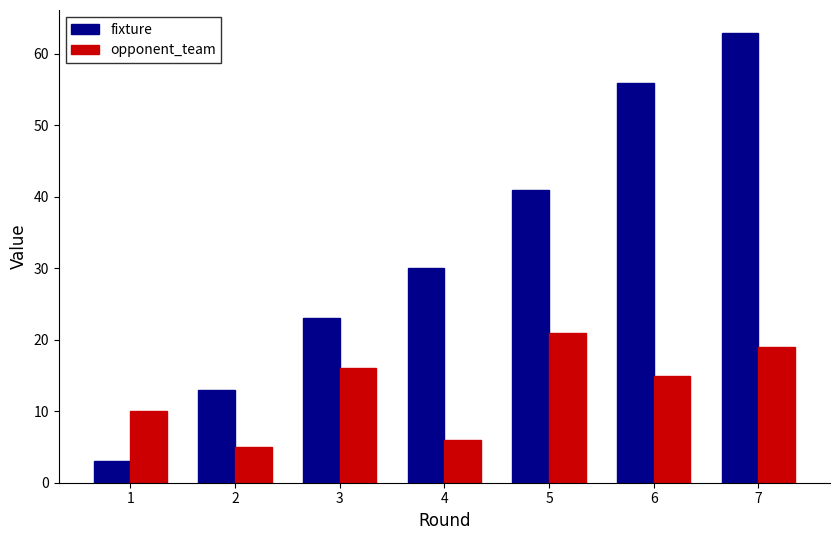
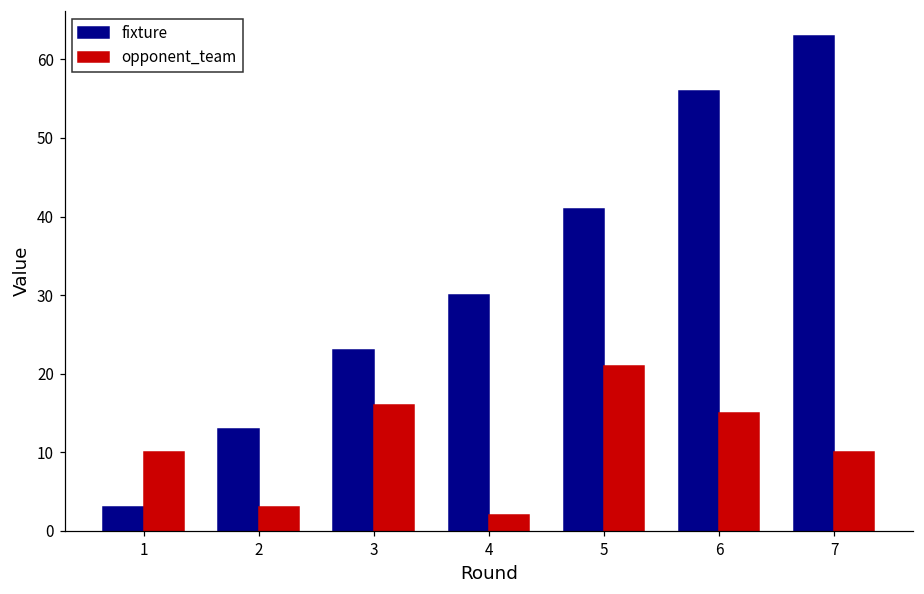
  {
    "fixture": {
      "1": 3,
      "2": 13,
      "3": 23,
      "4": 30,
      "5": 41,
      "6": 56,
      "7": 63
    },
    "opponent_team": {
      "1": 10,
-     "2": 5,
+     "2": 3,
      "3": 16,
-     "4": 6,
+     "4": 2,
      "5": 21,
      "6": 15,
-     "7": 19
+     "7": 10
    }
  }
